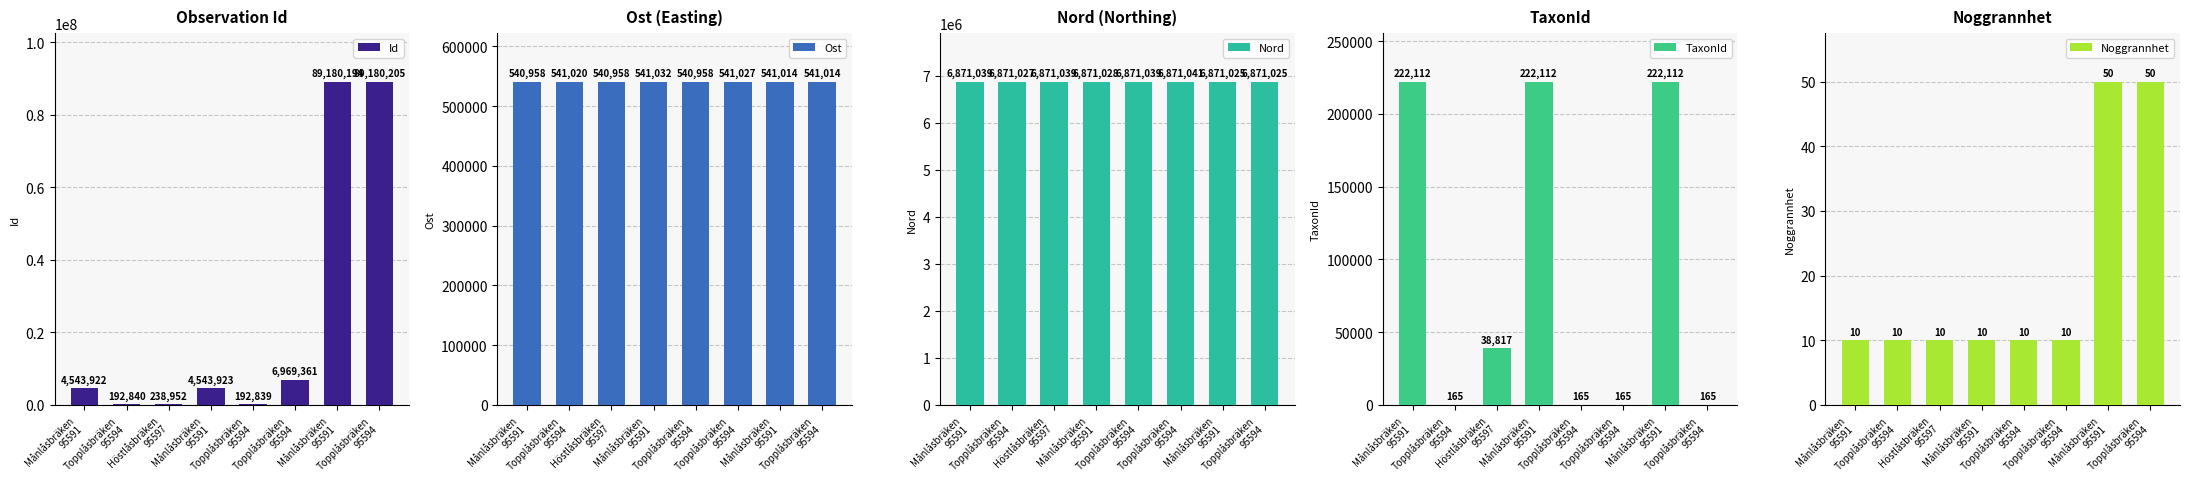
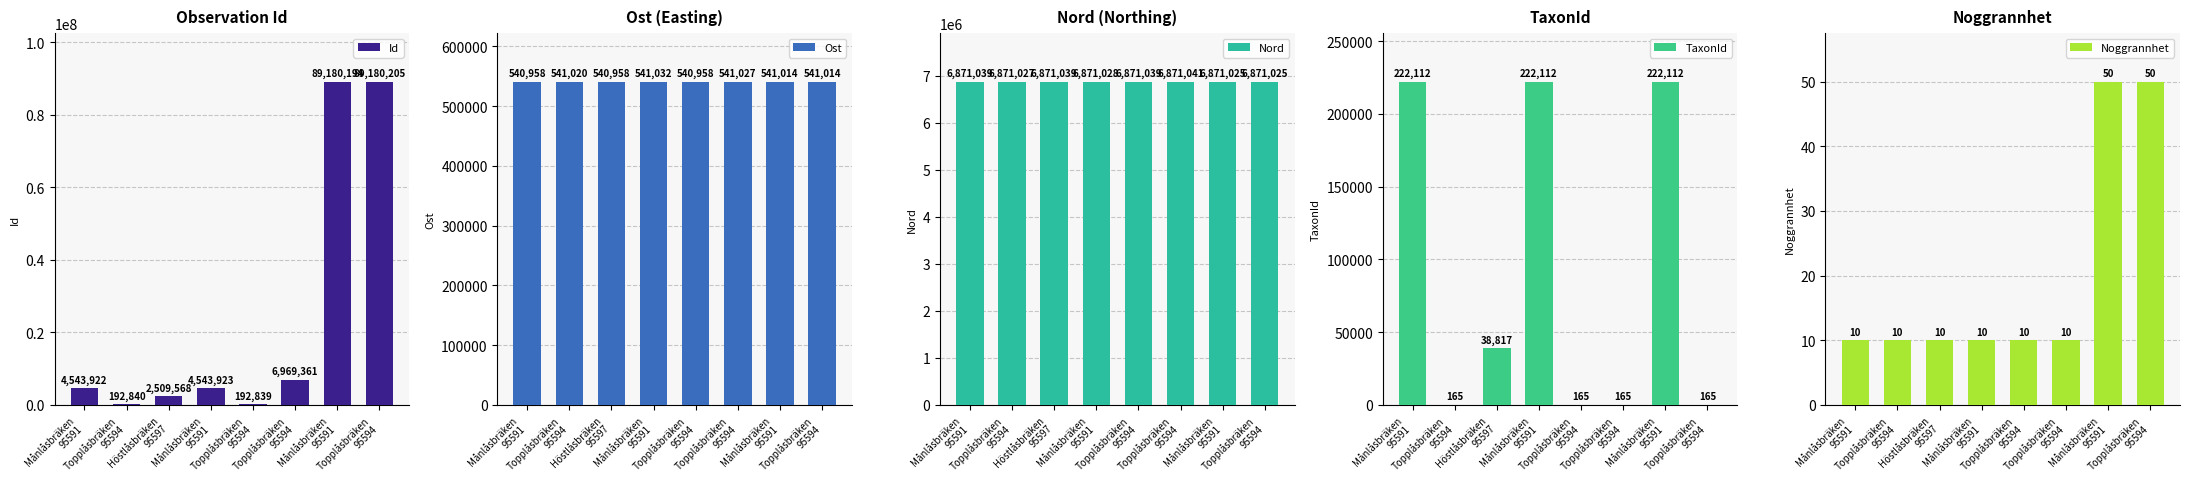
  {
    "Observation Id": {
-     "Höstlåsbräken 95597": "238,952"
+     "Höstlåsbräken 95597": "2,509,568"
    },
    "Ost (Easting)": {
      "Höstlåsbräken 95597": "540,958"
    },
    "Nord (Northing)": {
      "Höstlåsbräken 95597": "6,871,039"
    },
    "TaxonId": {
      "Höstlåsbräken 95597": "38,817"
    },
    "Noggrannhet": {
      "Höstlåsbräken 95597": "10"
    }
  }
